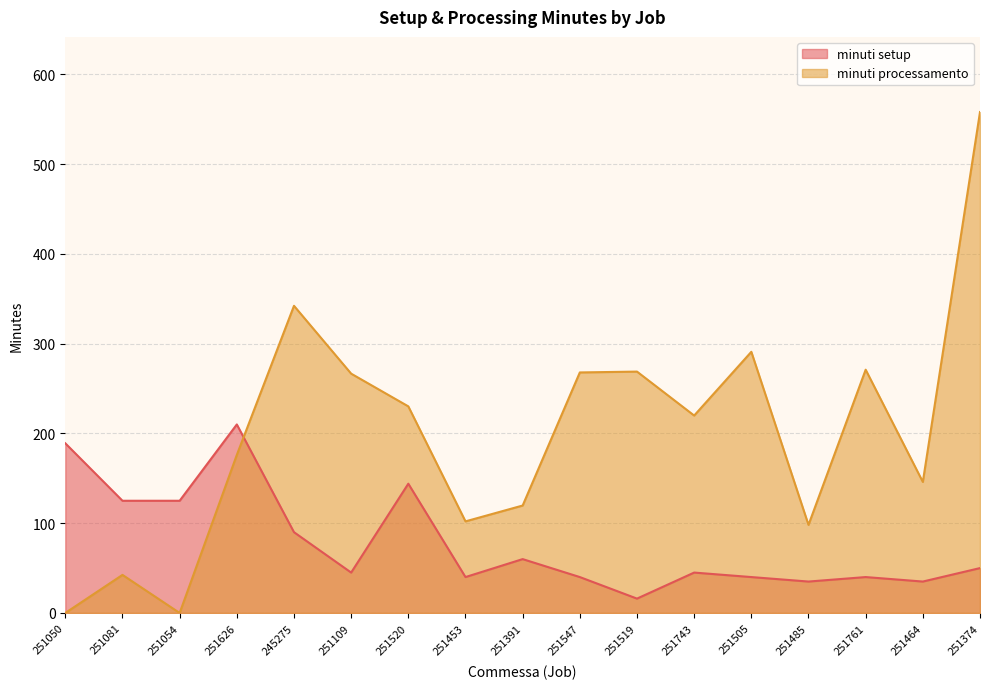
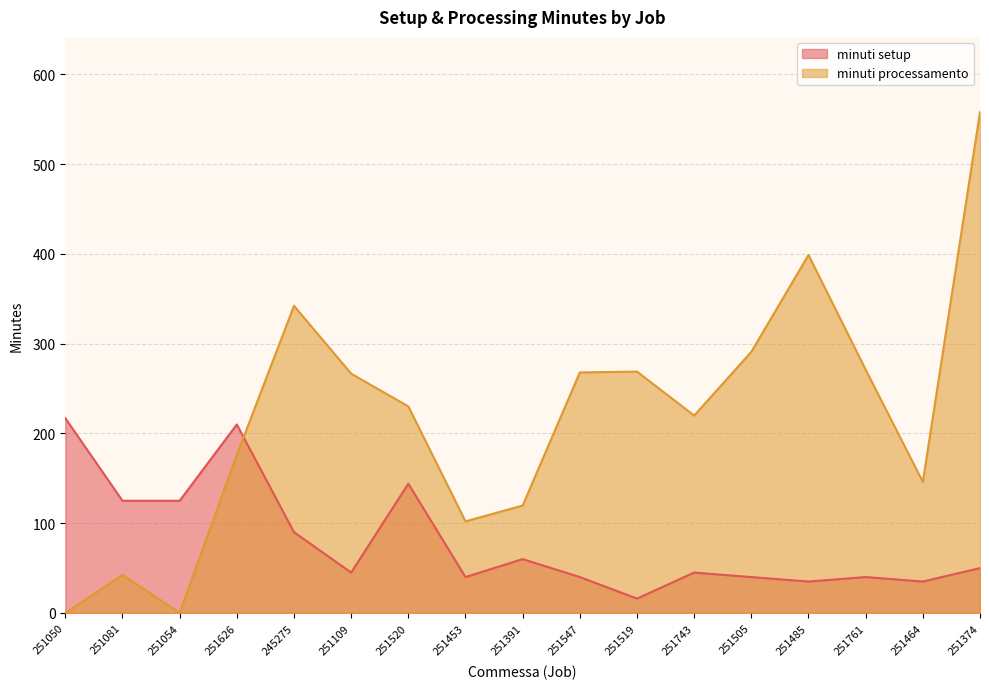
  {
    "minuti setup": {
-     "251050": 190,
+     "251050": 220,
      "251081": 130,
      "251054": 130,
      "251626": 210,
      "245275": 90,
      "251109": 50,
      "251520": 140,
      "251453": 40,
      "251391": 60,
      "251547": 40,
      "251519": 20,
      "251743": 50,
      "251505": 40,
      "251485": 40,
      "251761": 40,
      "251464": 40,
      "251374": 50
    },
    "minuti processamento": {
      "251050": 0,
      "251081": 40,
      "251054": 0,
      "251626": 180,
      "245275": 340,
      "251109": 270,
      "251520": 230,
      "251453": 100,
      "251391": 120,
      "251547": 270,
      "251519": 270,
      "251743": 220,
      "251505": 290,
-     "251485": 100,
+     "251485": 400,
      "251761": 270,
      "251464": 150,
      "251374": 560
    }
  }
